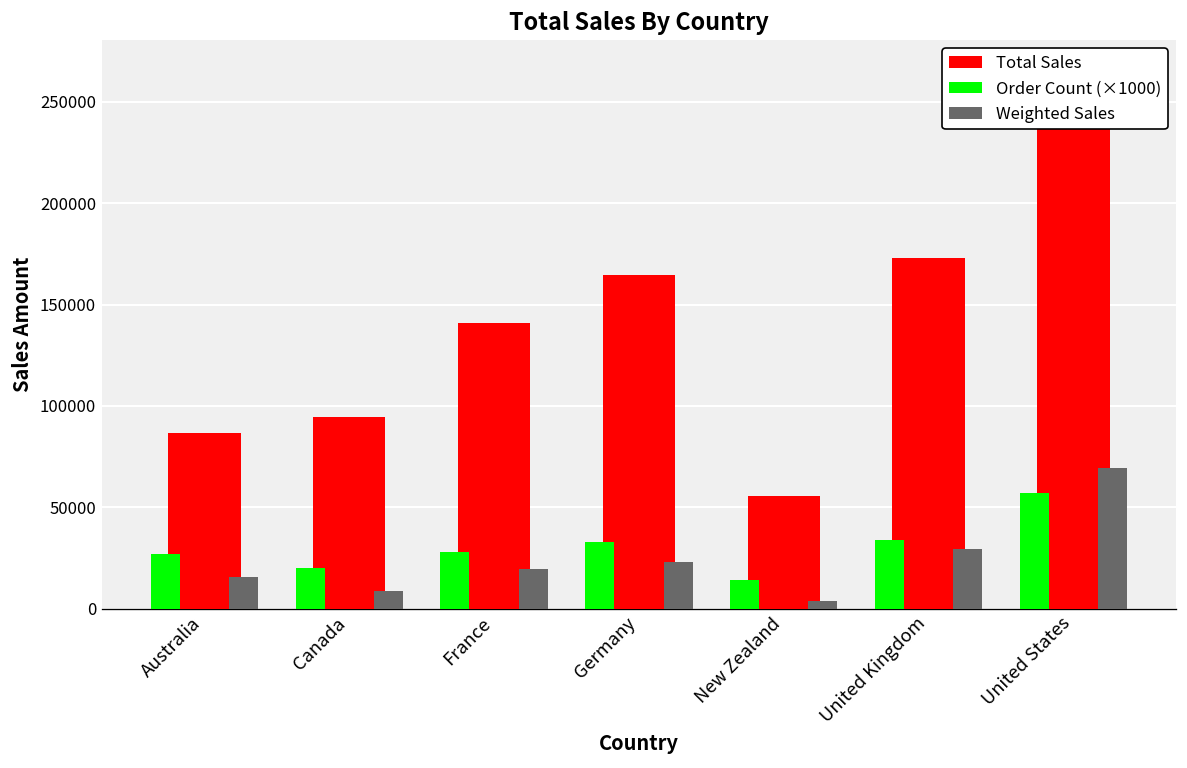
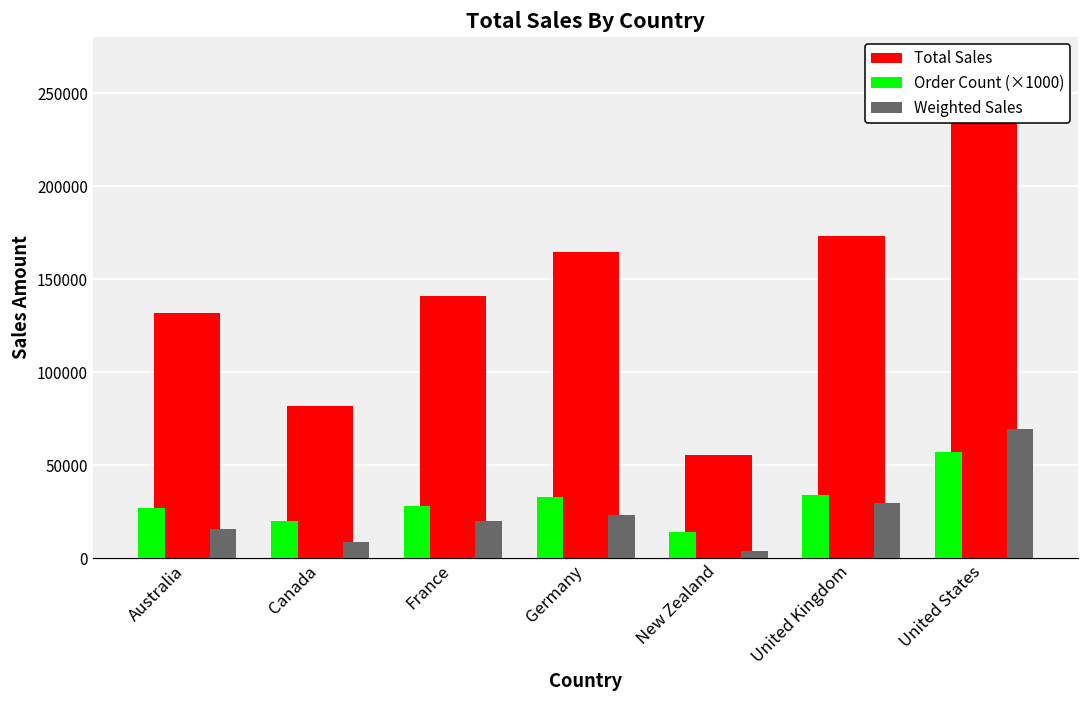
  {
    "Total Sales": {
-     "Australia": 87000,
-     "Canada": 95000,
+     "Australia": 132000,
+     "Canada": 82000,
      "France": 141000,
      "Germany": 165000,
      "New Zealand": 55000,
      "United Kingdom": 173000
    },
    "Order Count (×1000)": {
      "Australia": 27000,
      "Canada": 20000,
      "France": 28000,
      "Germany": 33000,
      "New Zealand": 14000,
      "United Kingdom": 34000,
      "United States": 57000
    },
    "Weighted Sales": {
      "Australia": 16000,
      "Canada": 9000,
      "France": 20000,
      "Germany": 23000,
      "New Zealand": 4000,
      "United Kingdom": 29000,
      "United States": 69000
    }
  }
